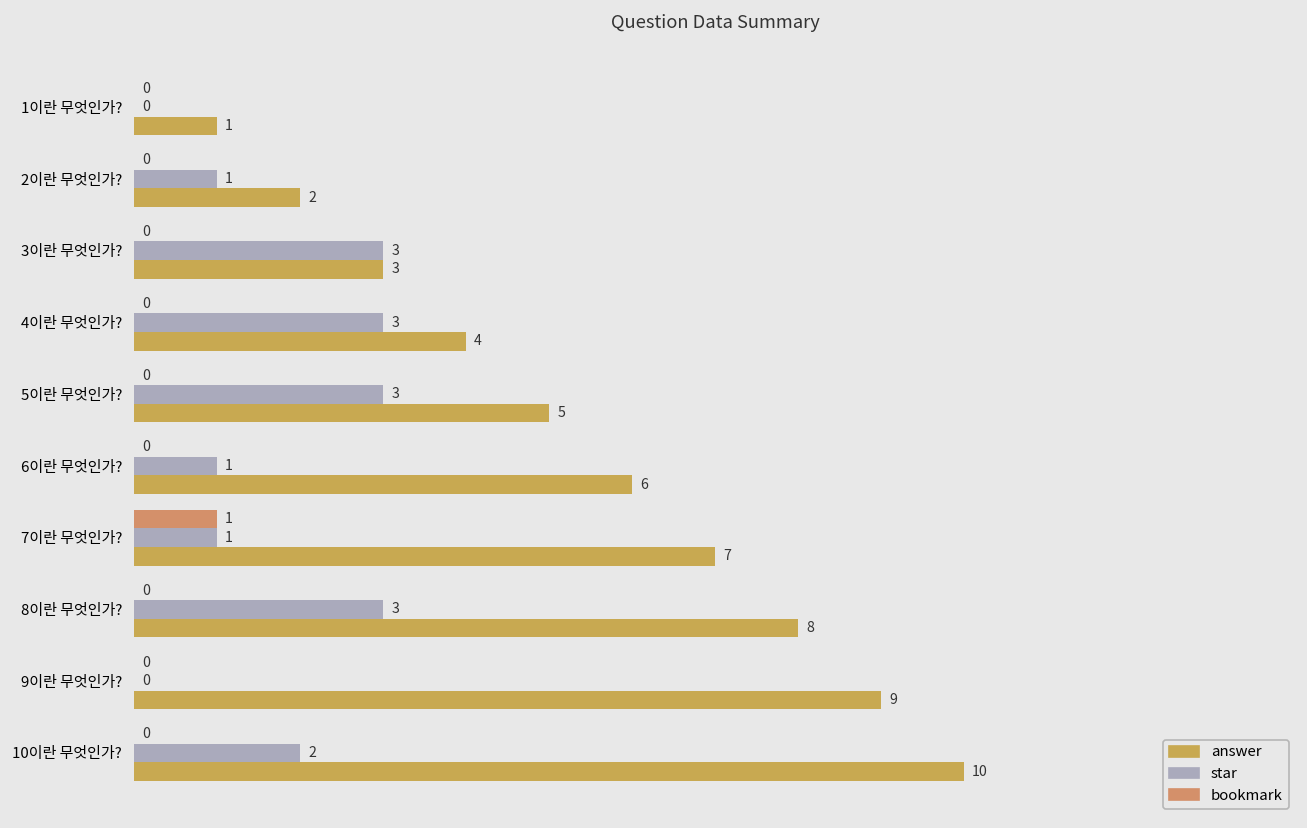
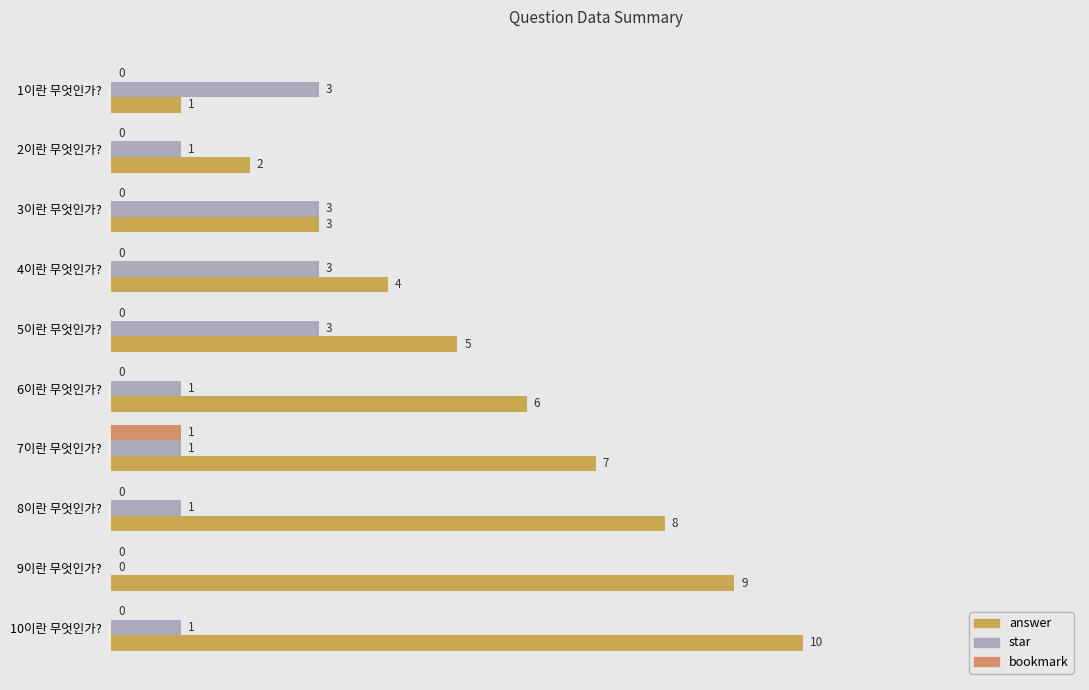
  {
    "star": {
-     "1이란 무엇인가?": 0,
+     "1이란 무엇인가?": 3,
      "2이란 무엇인가?": 1,
      "3이란 무엇인가?": 3,
      "4이란 무엇인가?": 3,
      "5이란 무엇인가?": 3,
      "6이란 무엇인가?": 1,
      "7이란 무엇인가?": 1,
-     "8이란 무엇인가?": 3,
+     "8이란 무엇인가?": 1,
      "9이란 무엇인가?": 0,
-     "10이란 무엇인가?": 2
+     "10이란 무엇인가?": 1
    }
  }
